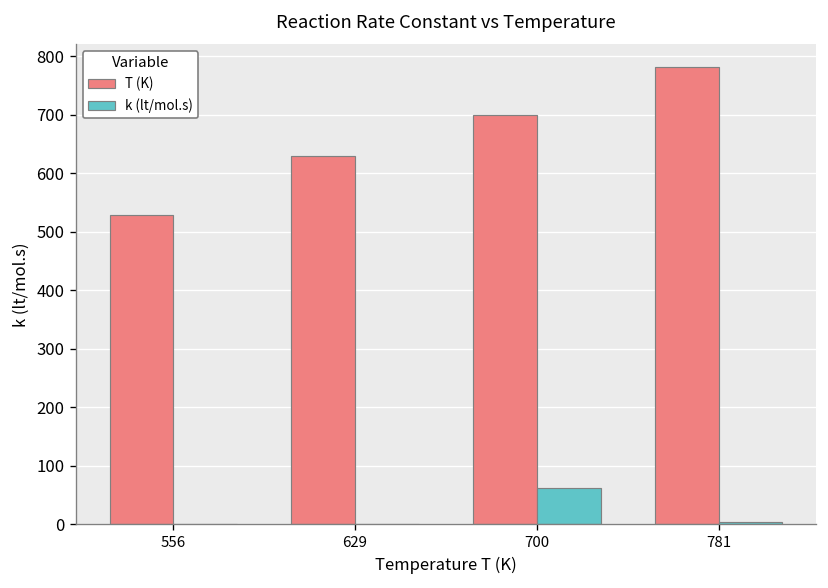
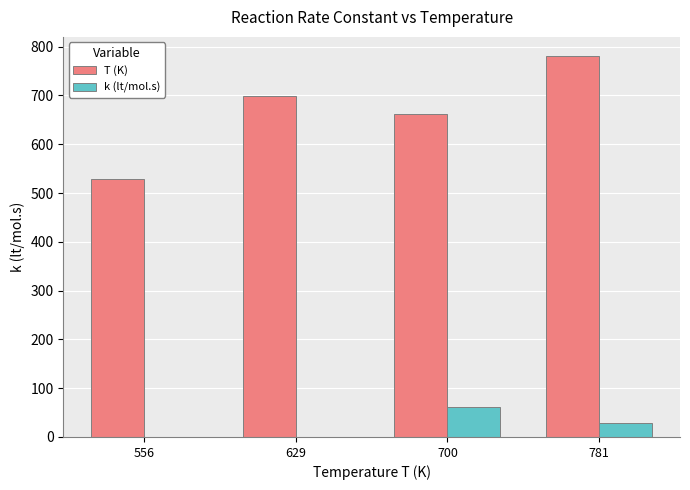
  {
    "T (K)": {
      "556": 530,
-     "629": 630,
-     "700": 700,
+     "629": 700,
+     "700": 660,
      "781": 780
    },
    "k (lt/mol.s)": {
      "700": 60,
-     "781": 0
+     "781": 30
    }
  }
